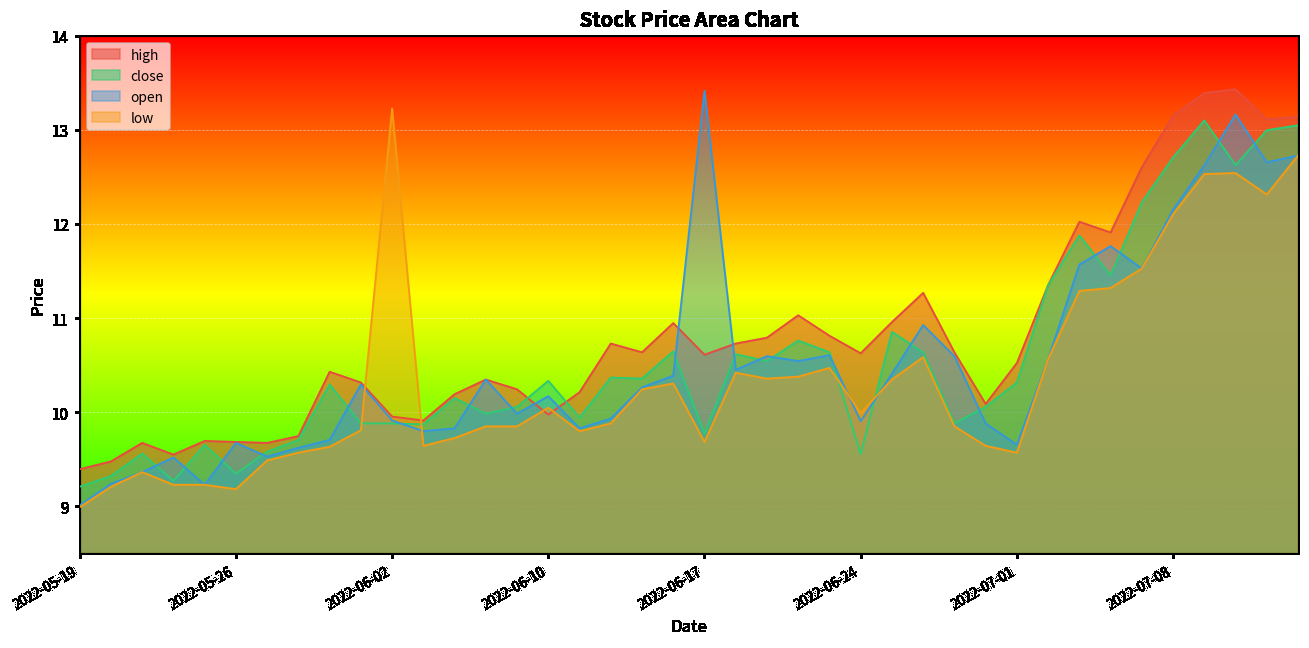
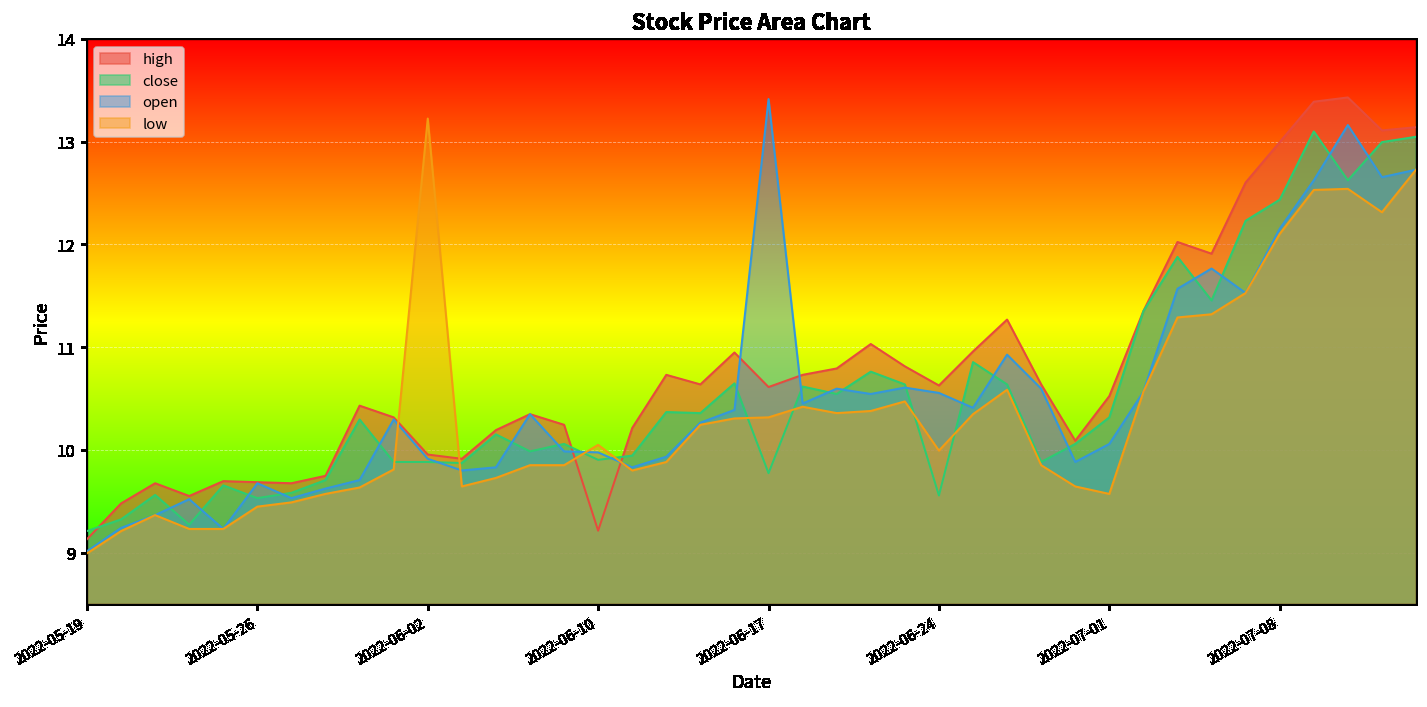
  {
    "high": {
-     "2022-05-19": 9.4,
+     "2022-05-19": 9.1,
      "2022-06-02": 10.0,
-     "2022-06-10": 10.0,
+     "2022-06-10": 9.2,
      "2022-06-17": 10.6,
      "2022-06-24": 10.6,
      "2022-07-01": 10.5,
-     "2022-07-08": 13.1
+     "2022-07-08": 13.0
    },
    "close": {
      "2022-05-19": 9.2,
-     "2022-05-26": 9.3,
+     "2022-05-26": 9.5,
      "2022-06-02": 9.9,
-     "2022-06-10": 10.3,
+     "2022-06-10": 9.9,
      "2022-06-17": 9.8,
      "2022-06-24": 9.6,
      "2022-07-01": 10.3,
-     "2022-07-08": 12.7
+     "2022-07-08": 12.4
    },
    "open": {
      "2022-06-02": 9.9,
-     "2022-06-10": 10.2,
+     "2022-06-10": 10.0,
      "2022-06-17": 13.4,
-     "2022-06-24": 9.9,
-     "2022-07-01": 9.7,
+     "2022-06-24": 10.6,
+     "2022-07-01": 10.1,
      "2022-07-08": 12.2
    },
    "low": {
-     "2022-05-26": 9.2,
+     "2022-05-26": 9.4,
      "2022-06-02": 13.2,
      "2022-06-10": 10.0,
-     "2022-06-17": 9.7,
+     "2022-06-17": 10.3,
      "2022-06-24": 10.0,
      "2022-07-01": 9.6,
      "2022-07-08": 12.1
    }
  }
